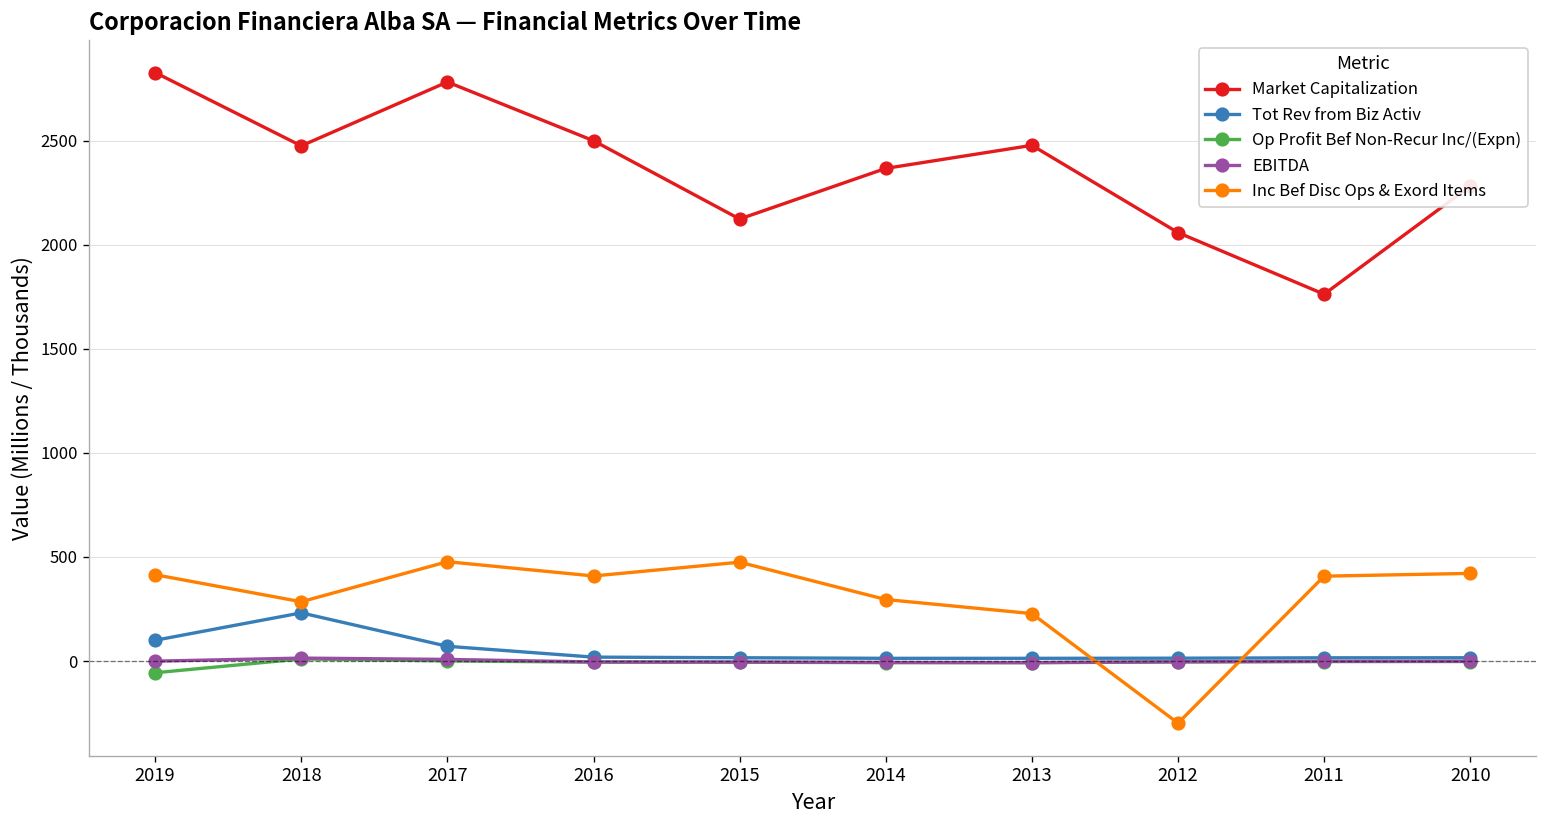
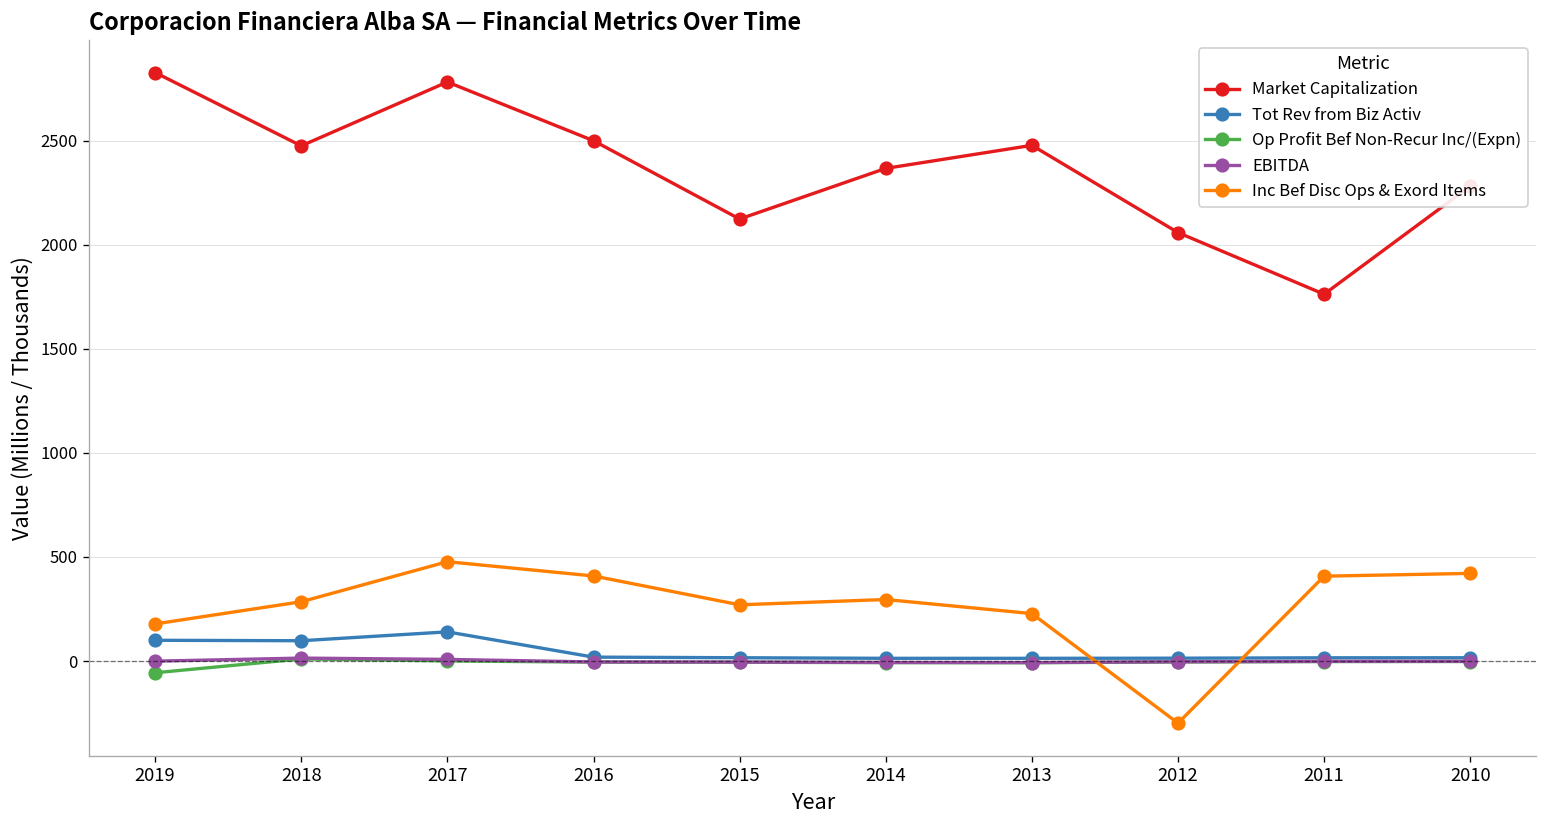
  {
    "Market Capitalization": {
      "2019": 2830,
      "2018": 2480,
      "2017": 2780,
      "2016": 2500,
      "2015": 2120,
      "2014": 2370,
      "2013": 2480,
      "2012": 2060,
      "2011": 1760
    },
    "Tot Rev from Biz Activ": {
      "2019": 100,
-     "2018": 230,
-     "2017": 70,
+     "2018": 100,
+     "2017": 140,
      "2016": 20,
      "2015": 20,
      "2014": 10,
      "2013": 10,
      "2012": 10,
      "2011": 20,
      "2010": 20
    },
    "Op Profit Bef Non-Recur Inc/(Expn)": {
      "2019": -60
    },
    "EBITDA": {
      "2019": 0
    },
    "Inc Bef Disc Ops & Exord Items": {
-     "2019": 410,
+     "2019": 180,
      "2018": 280,
      "2017": 480,
      "2016": 410,
-     "2015": 470,
+     "2015": 270,
      "2014": 300,
      "2013": 230,
      "2012": -300,
      "2011": 410,
      "2010": 420
    }
  }
